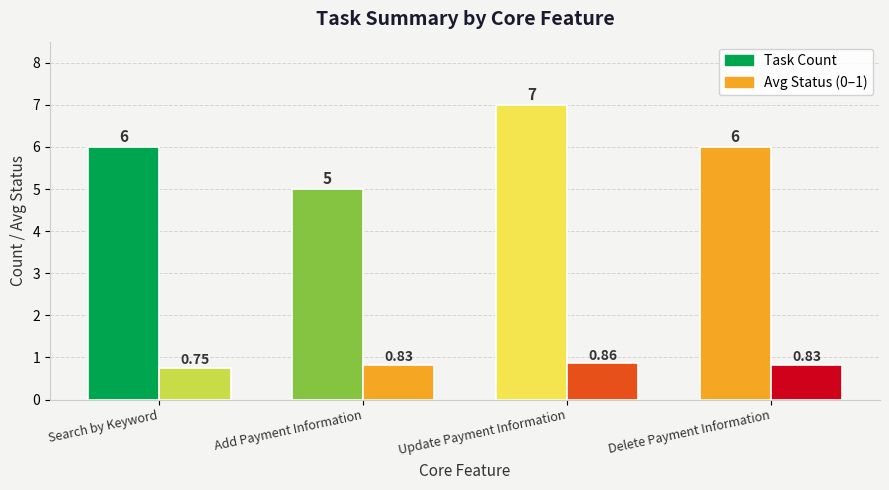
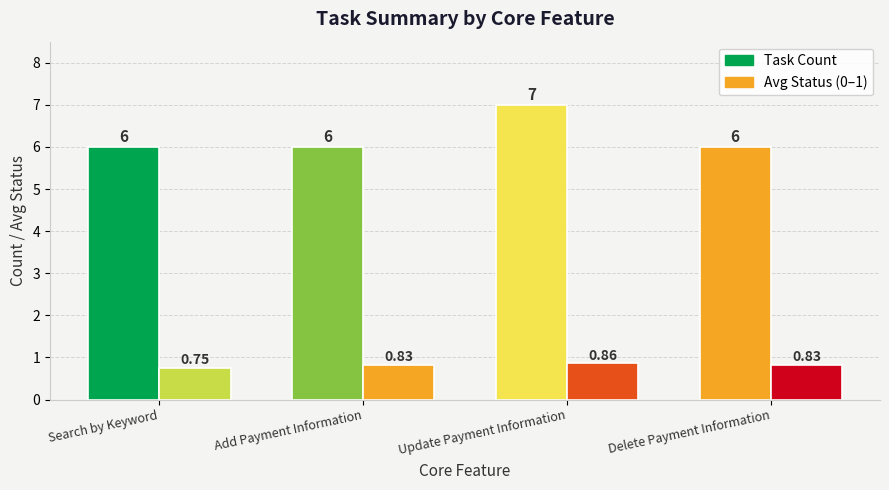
  {
    "Task Count": {
      "Search by Keyword": 6,
-     "Add Payment Information": 5,
+     "Add Payment Information": 6,
      "Update Payment Information": 7,
      "Delete Payment Information": 6
    }
  }
